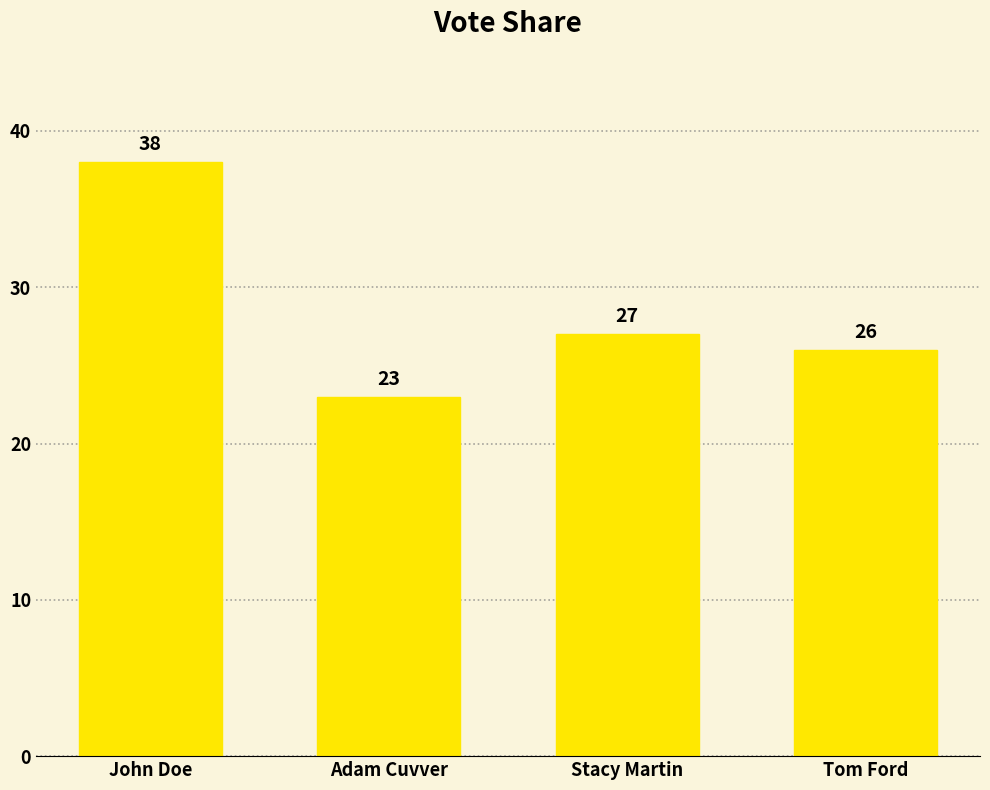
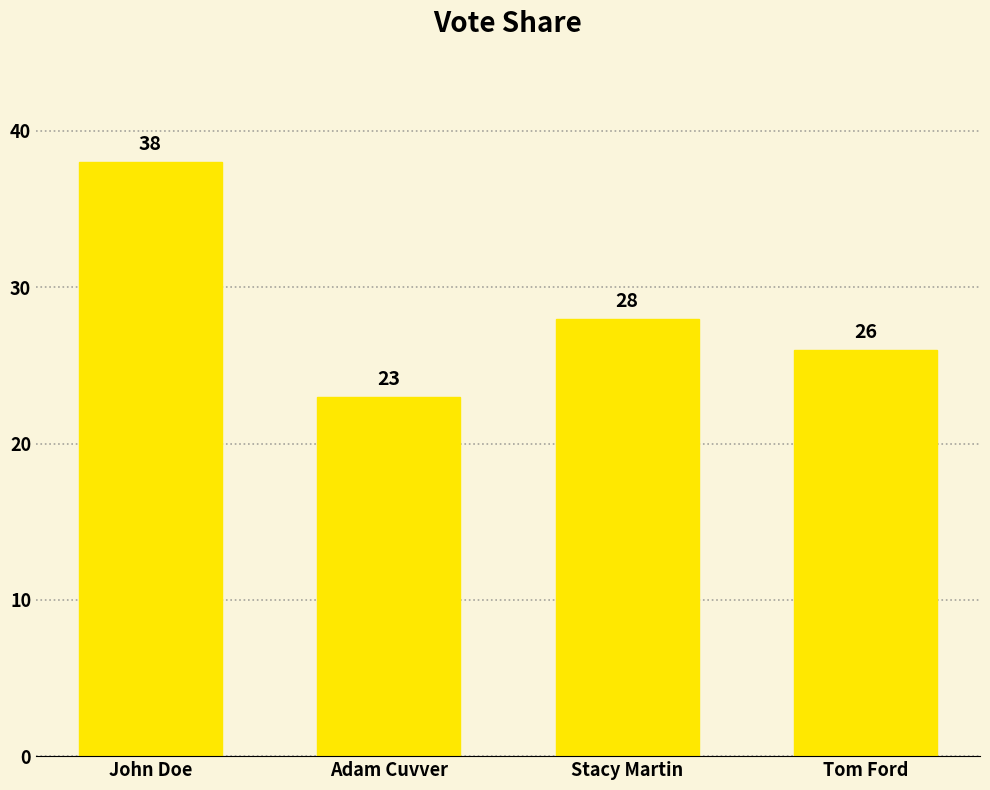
  {
    "John Doe": 38,
    "Adam Cuvver": 23,
-   "Stacy Martin": 27,
+   "Stacy Martin": 28,
    "Tom Ford": 26
  }
